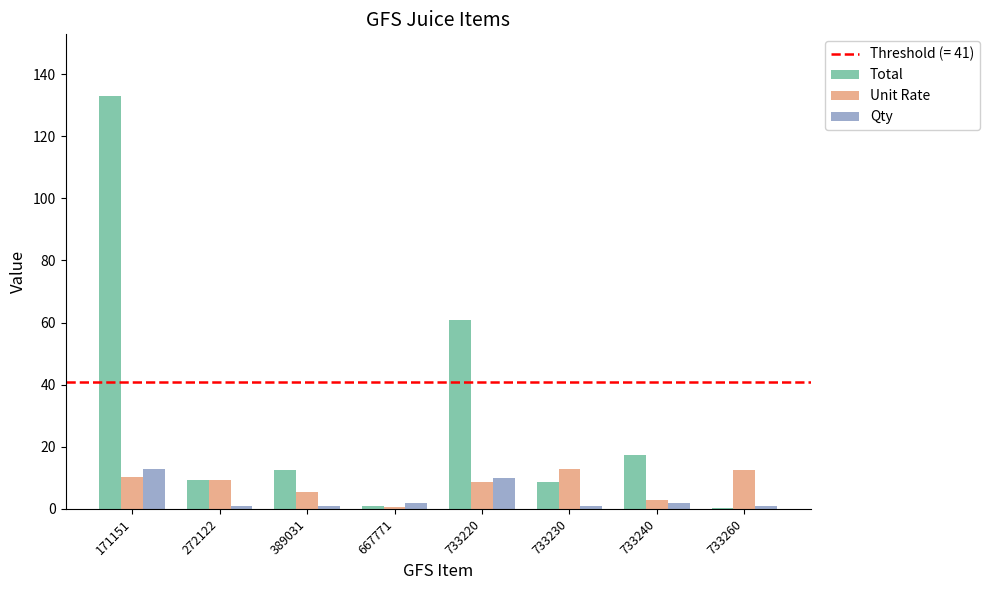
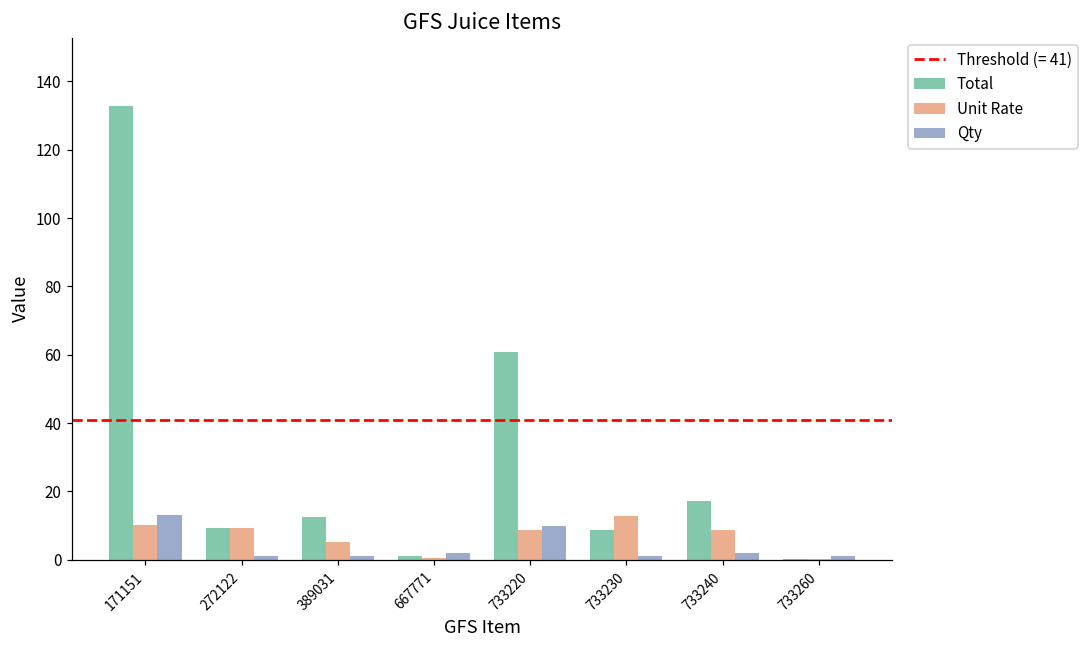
  {
    "Unit Rate": {
      "171151": 10,
      "272122": 9,
      "389031": 5,
      "733220": 9,
      "733230": 13,
-     "733240": 3,
-     "733260": 12
+     "733240": 9,
+     "733260": 0
    }
  }
